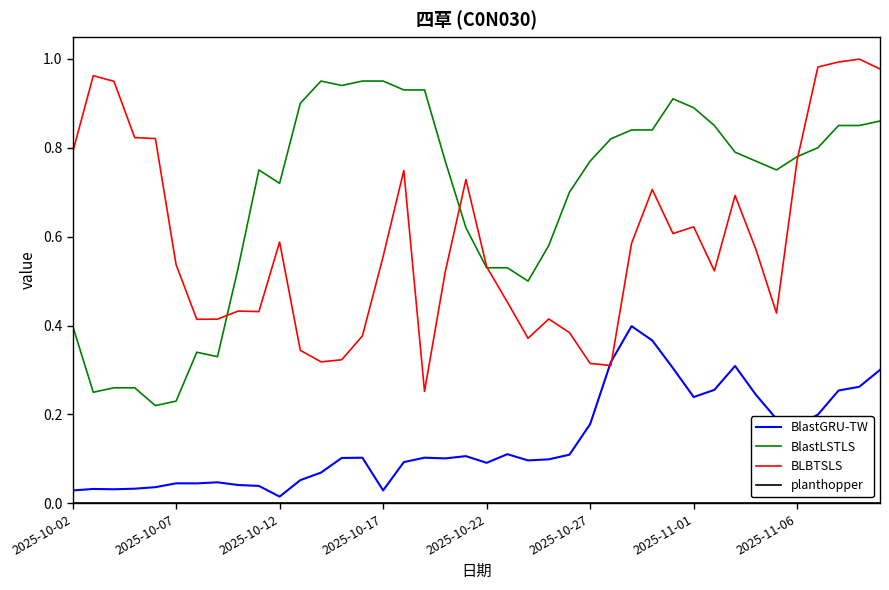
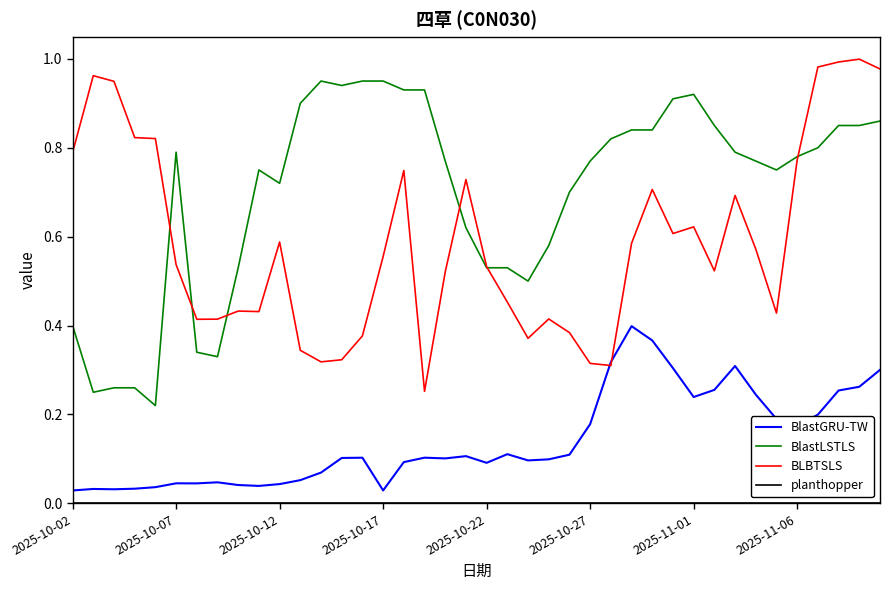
  {
    "BlastGRU-TW": {
      "2025-10-02": 0.03,
      "2025-10-07": 0.05,
-     "2025-10-12": 0.02,
+     "2025-10-12": 0.04,
      "2025-10-17": 0.03,
      "2025-10-22": 0.09,
      "2025-10-27": 0.18,
      "2025-11-01": 0.24
    },
    "BlastLSTLS": {
      "2025-10-02": 0.40,
-     "2025-10-07": 0.23,
+     "2025-10-07": 0.79,
      "2025-10-12": 0.72,
      "2025-10-17": 0.95,
      "2025-10-27": 0.77,
-     "2025-11-01": 0.89,
+     "2025-11-01": 0.92,
      "2025-11-06": 0.78
    },
    "BLBTSLS": {
      "2025-10-02": 0.79,
      "2025-10-07": 0.54,
      "2025-10-12": 0.59,
      "2025-10-17": 0.56,
      "2025-10-27": 0.31,
      "2025-11-01": 0.62,
      "2025-11-06": 0.77
    },
    "planthopper": {
      "2025-10-02": 0.00,
      "2025-10-07": 0.00,
      "2025-10-12": 0.00,
      "2025-10-17": 0.00,
      "2025-10-22": 0.00,
      "2025-10-27": 0.00,
      "2025-11-01": 0.00,
      "2025-11-06": 0.00
    }
  }
